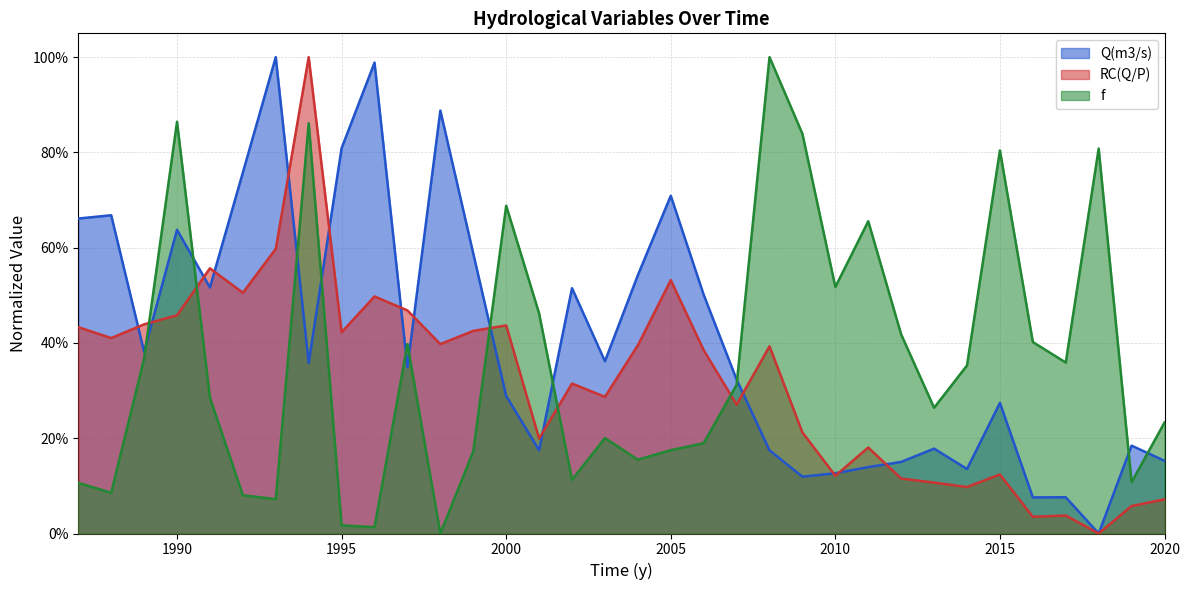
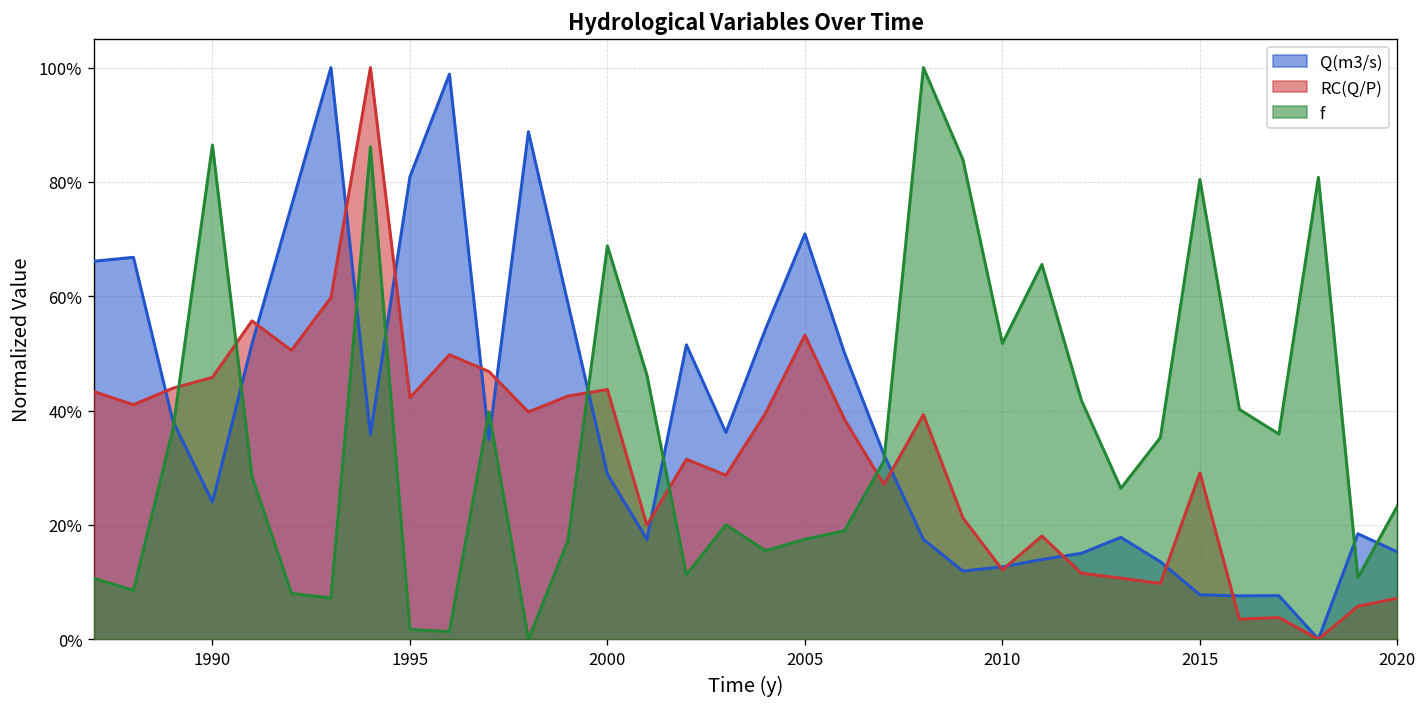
  {
    "Q(m3/s)": {
-     "1990": "64%",
+     "1990": "24%",
      "1995": "81%",
      "2000": "29%",
      "2005": "71%",
-     "2015": "27%",
+     "2015": "8%",
      "2020": "15%"
    },
    "RC(Q/P)": {
      "1990": "46%",
      "1995": "42%",
      "2000": "44%",
      "2005": "53%",
-     "2015": "12%",
+     "2015": "29%",
      "2020": "7%"
    },
    "f": {
      "1990": "86%",
      "1995": "2%",
      "2000": "69%",
      "2005": "17%",
      "2010": "52%",
      "2015": "80%",
      "2020": "23%"
    }
  }
